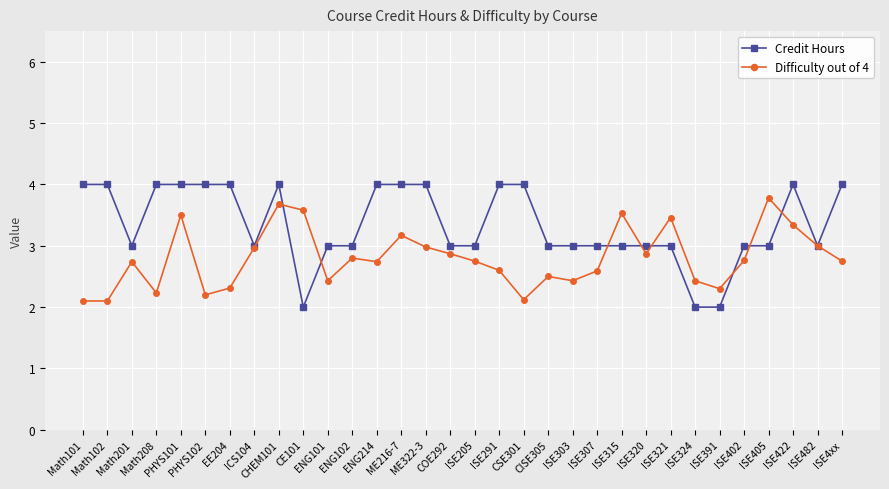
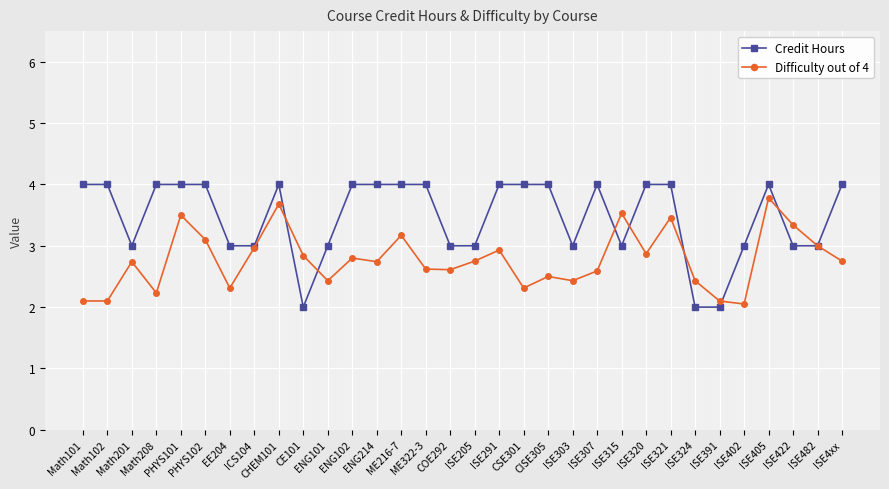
  {
    "Credit Hours": {
      "Math101": 4,
      "Math102": 4,
      "Math201": 3,
      "Math208": 4,
      "PHYS101": 4,
      "PHYS102": 4,
-     "EE204": 4,
+     "EE204": 3,
      "CHEM101": 4,
      "CE101": 2,
      "ENG101": 3,
-     "ENG102": 3,
+     "ENG102": 4,
      "ENG214": 4,
      "ME216-7": 4,
      "ME322-3": 4,
      "COE292": 3,
      "ISE205": 3,
      "ISE291": 4,
      "CSE301": 4,
-     "CISE305": 3,
+     "CISE305": 4,
      "ISE303": 3,
-     "ISE307": 3,
+     "ISE307": 4,
      "ISE315": 3,
-     "ISE320": 3,
-     "ISE321": 3,
+     "ISE320": 4,
+     "ISE321": 4,
      "ISE324": 2,
      "ISE391": 2,
      "ISE402": 3,
-     "ISE405": 3,
-     "ISE422": 4,
+     "ISE405": 4,
+     "ISE422": 3,
      "ISE4xx": 4
    },
    "Difficulty out of 4": {
      "Math101": 2.1,
      "Math102": 2.1,
      "Math201": 2.7,
      "Math208": 2.2,
      "PHYS101": 3.5,
-     "PHYS102": 2.2,
+     "PHYS102": 3.1,
      "EE204": 2.3,
      "CHEM101": 3.7,
-     "CE101": 3.6,
+     "CE101": 2.8,
      "ENG101": 2.4,
      "ENG102": 2.8,
      "ENG214": 2.7,
      "ME216-7": 3.2,
-     "ME322-3": 3.0,
-     "COE292": 2.9,
+     "ME322-3": 2.6,
+     "COE292": 2.6,
      "ISE205": 2.8,
-     "ISE291": 2.6,
-     "CSE301": 2.1,
+     "ISE291": 2.9,
+     "CSE301": 2.3,
      "CISE305": 2.5,
      "ISE303": 2.4,
      "ISE307": 2.6,
      "ISE315": 3.5,
      "ISE320": 2.9,
      "ISE321": 3.5,
      "ISE324": 2.4,
-     "ISE391": 2.3,
-     "ISE402": 2.8,
+     "ISE391": 2.1,
+     "ISE402": 2.1,
      "ISE405": 3.8,
      "ISE422": 3.3,
      "ISE4xx": 2.8
    }
  }
